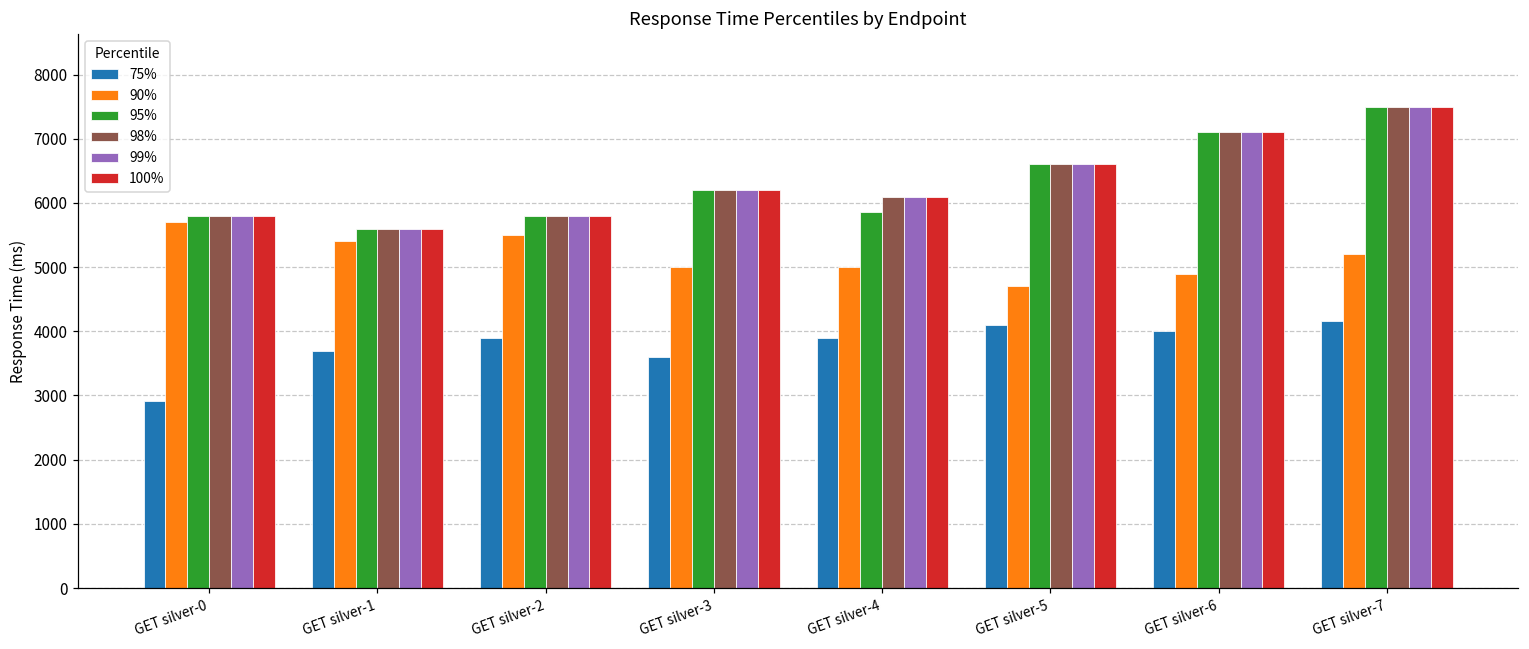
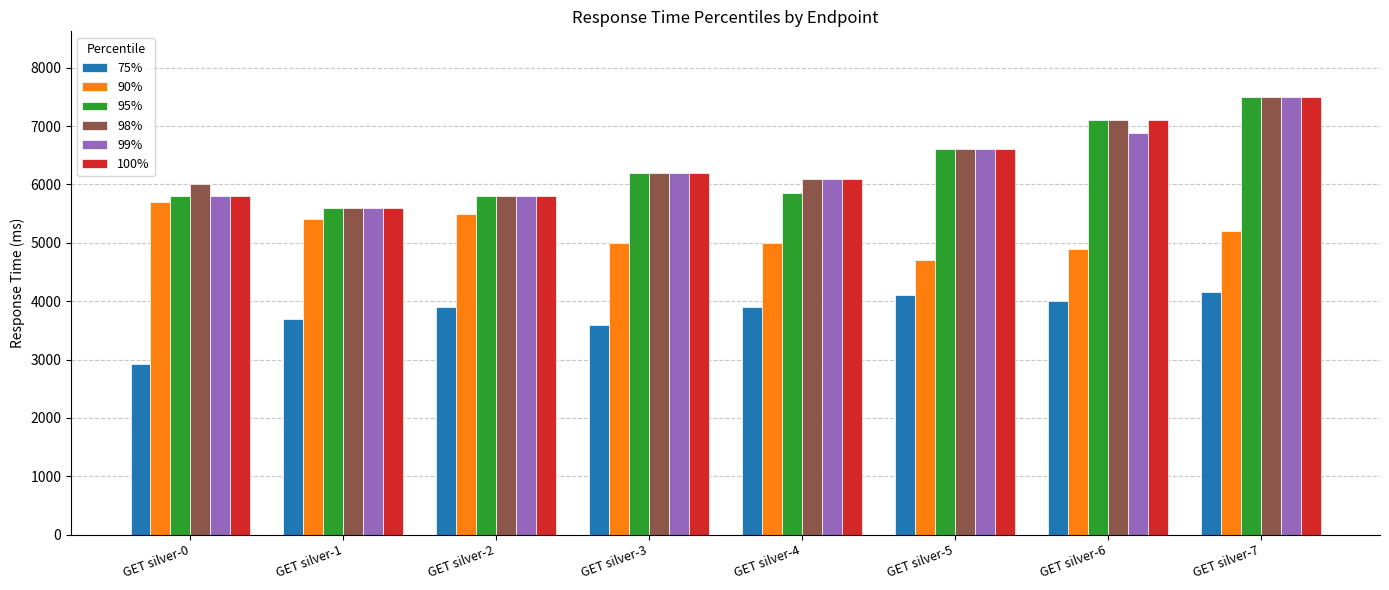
  {
    "75%": {
      "GET silver-0": 2900,
      "GET silver-1": 3700,
      "GET silver-2": 3900,
      "GET silver-3": 3600,
      "GET silver-4": 3900,
      "GET silver-5": 4100,
      "GET silver-6": 4000,
      "GET silver-7": 4200
    },
    "90%": {
      "GET silver-0": 5700,
      "GET silver-1": 5400,
      "GET silver-2": 5500,
      "GET silver-3": 5000,
      "GET silver-4": 5000,
      "GET silver-5": 4700,
      "GET silver-6": 4900,
      "GET silver-7": 5200
    },
    "95%": {
      "GET silver-0": 5800,
      "GET silver-1": 5600,
      "GET silver-2": 5800,
      "GET silver-3": 6200,
      "GET silver-4": 5900,
      "GET silver-5": 6600,
      "GET silver-6": 7100,
      "GET silver-7": 7500
    },
    "98%": {
-     "GET silver-0": 5800,
+     "GET silver-0": 6000,
      "GET silver-1": 5600,
      "GET silver-2": 5800,
      "GET silver-3": 6200,
      "GET silver-4": 6100,
      "GET silver-5": 6600,
      "GET silver-6": 7100,
      "GET silver-7": 7500
    },
    "99%": {
      "GET silver-0": 5800,
      "GET silver-1": 5600,
      "GET silver-2": 5800,
      "GET silver-3": 6200,
      "GET silver-4": 6100,
      "GET silver-5": 6600,
-     "GET silver-6": 7100,
+     "GET silver-6": 6900,
      "GET silver-7": 7500
    },
    "100%": {
      "GET silver-0": 5800,
      "GET silver-1": 5600,
      "GET silver-2": 5800,
      "GET silver-3": 6200,
      "GET silver-4": 6100,
      "GET silver-5": 6600,
      "GET silver-6": 7100,
      "GET silver-7": 7500
    }
  }
